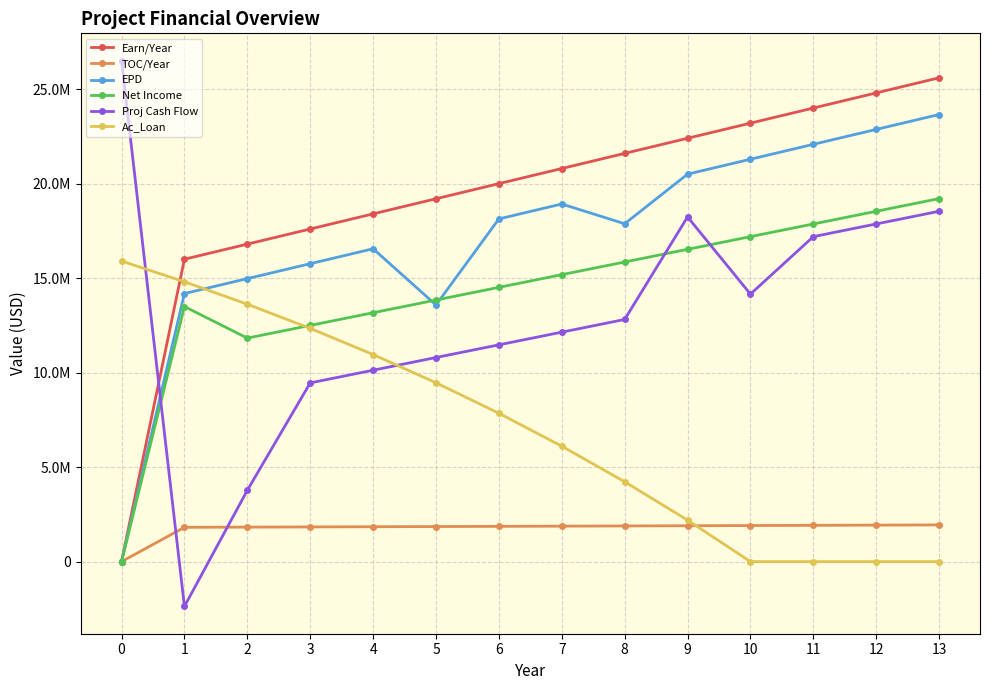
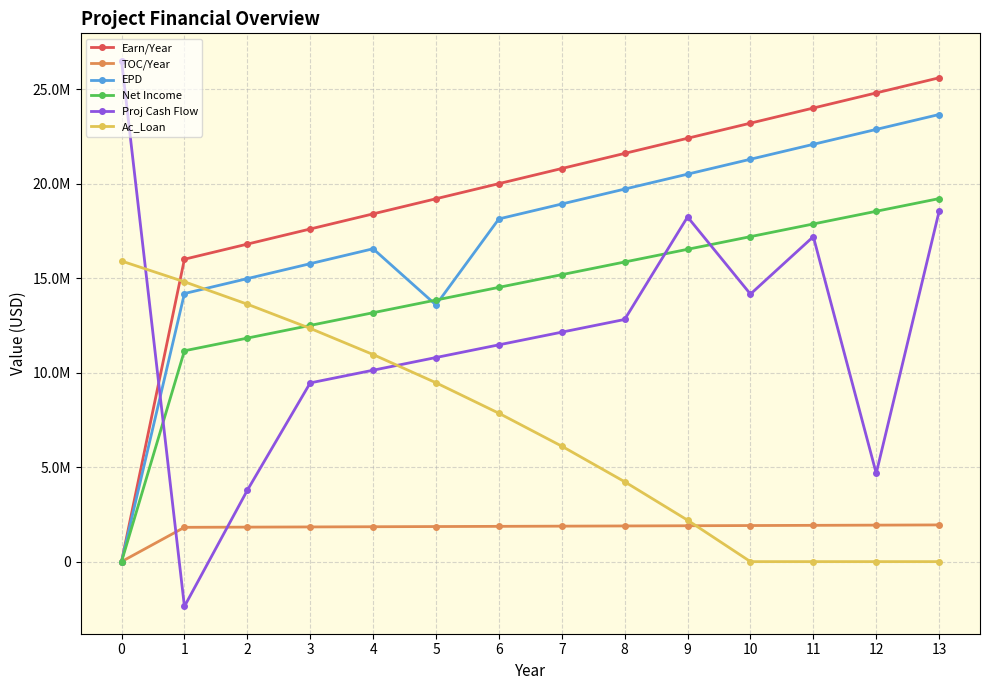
  {
    "EPD": {
      "1": 14200000,
      "2": 15000000,
      "3": 15800000,
      "4": 16600000,
      "5": 13600000,
      "6": 18100000,
      "7": 18900000,
-     "8": 17900000,
+     "8": 19700000,
      "9": 20500000,
      "10": 21300000,
      "11": 22100000,
      "12": 22900000,
      "13": 23700000
    },
    "Net Income": {
-     "1": 13500000,
+     "1": 11200000,
      "2": 11800000,
      "3": 12500000,
      "4": 13200000,
      "5": 13800000,
      "6": 14500000,
      "7": 15200000,
      "8": 15900000,
      "9": 16500000,
      "10": 17200000,
      "11": 17900000,
      "12": 18500000,
      "13": 19200000
    },
    "Proj Cash Flow": {
      "1": -2400000,
      "2": 3800000,
      "3": 9500000,
      "4": 10100000,
      "5": 10800000,
      "6": 11500000,
      "7": 12100000,
      "8": 12800000,
      "9": 18200000,
      "10": 14200000,
      "11": 17200000,
-     "12": 17900000,
+     "12": 4700000,
      "13": 18500000
    }
  }
